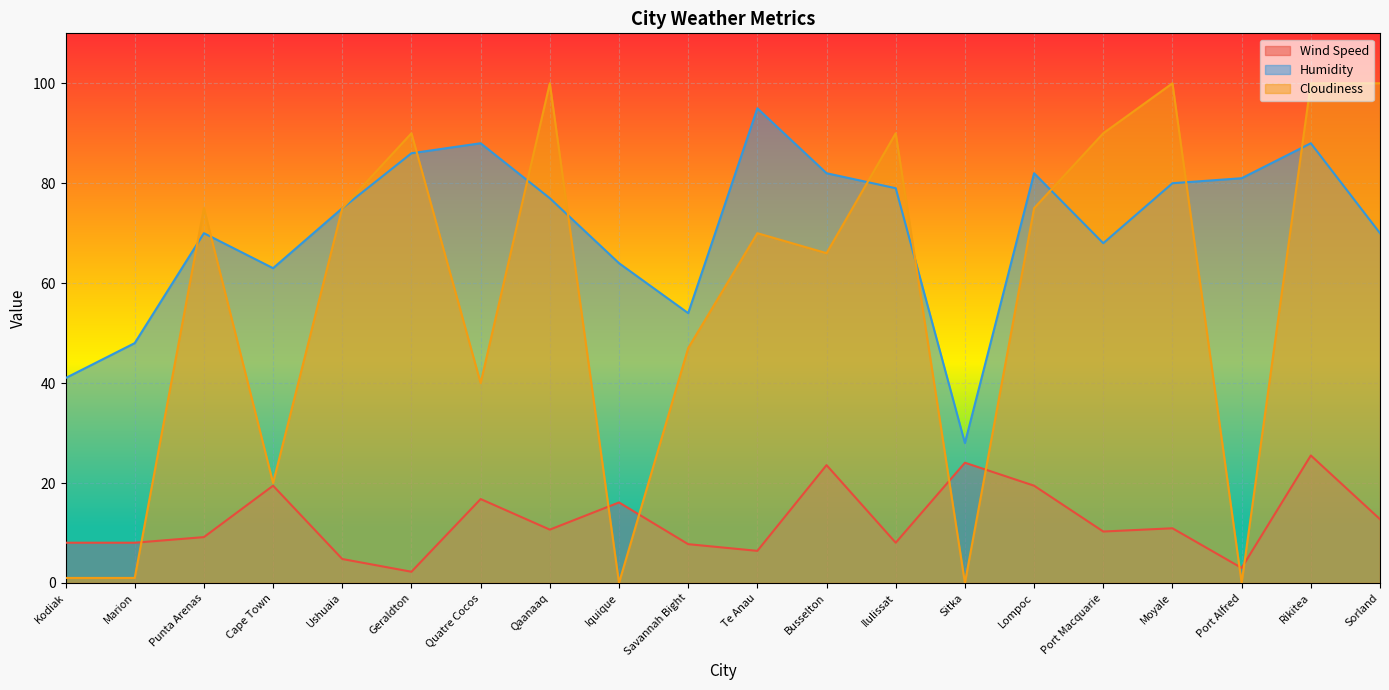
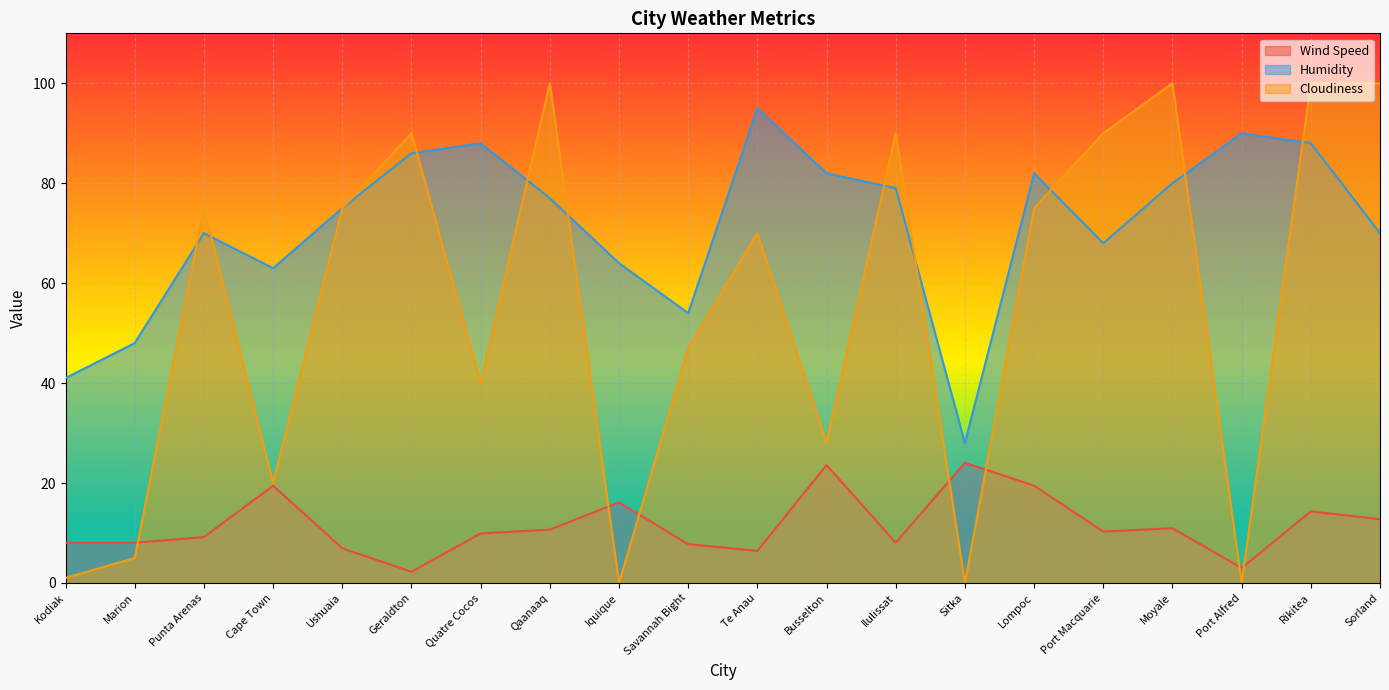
  {
    "Wind Speed": {
      "Kodiak": 8,
      "Marion": 8,
      "Punta Arenas": 9,
      "Cape Town": 19,
-     "Ushuaia": 5,
+     "Ushuaia": 7,
      "Geraldton": 2,
-     "Quatre Cocos": 17,
+     "Quatre Cocos": 10,
      "Qaanaaq": 11,
      "Iquique": 16,
      "Savannah Bight": 8,
      "Te Anau": 6,
      "Busselton": 24,
      "Ilulissat": 8,
      "Sitka": 24,
      "Lompoc": 19,
      "Port Macquarie": 10,
      "Moyale": 11,
      "Port Alfred": 3,
-     "Rikitea": 26,
+     "Rikitea": 14,
      "Sorland": 13
    },
    "Humidity": {
      "Kodiak": 41,
      "Marion": 48,
      "Punta Arenas": 70,
      "Cape Town": 63,
      "Geraldton": 86,
      "Quatre Cocos": 88,
      "Qaanaaq": 77,
      "Iquique": 64,
      "Savannah Bight": 54,
      "Te Anau": 95,
      "Busselton": 82,
      "Ilulissat": 79,
      "Sitka": 28,
      "Lompoc": 82,
      "Port Macquarie": 68,
      "Moyale": 80,
-     "Port Alfred": 81,
+     "Port Alfred": 90,
      "Rikitea": 88,
      "Sorland": 70
    },
    "Cloudiness": {
      "Kodiak": 1,
-     "Marion": 1,
+     "Marion": 5,
      "Punta Arenas": 75,
      "Cape Town": 20,
      "Geraldton": 90,
      "Quatre Cocos": 40,
      "Qaanaaq": 100,
      "Iquique": 0,
      "Savannah Bight": 47,
      "Te Anau": 70,
-     "Busselton": 66,
+     "Busselton": 28,
      "Ilulissat": 90,
      "Sitka": 0,
      "Lompoc": 75,
      "Port Macquarie": 90,
      "Moyale": 100,
      "Port Alfred": 0,
      "Sorland": 100
    }
  }
